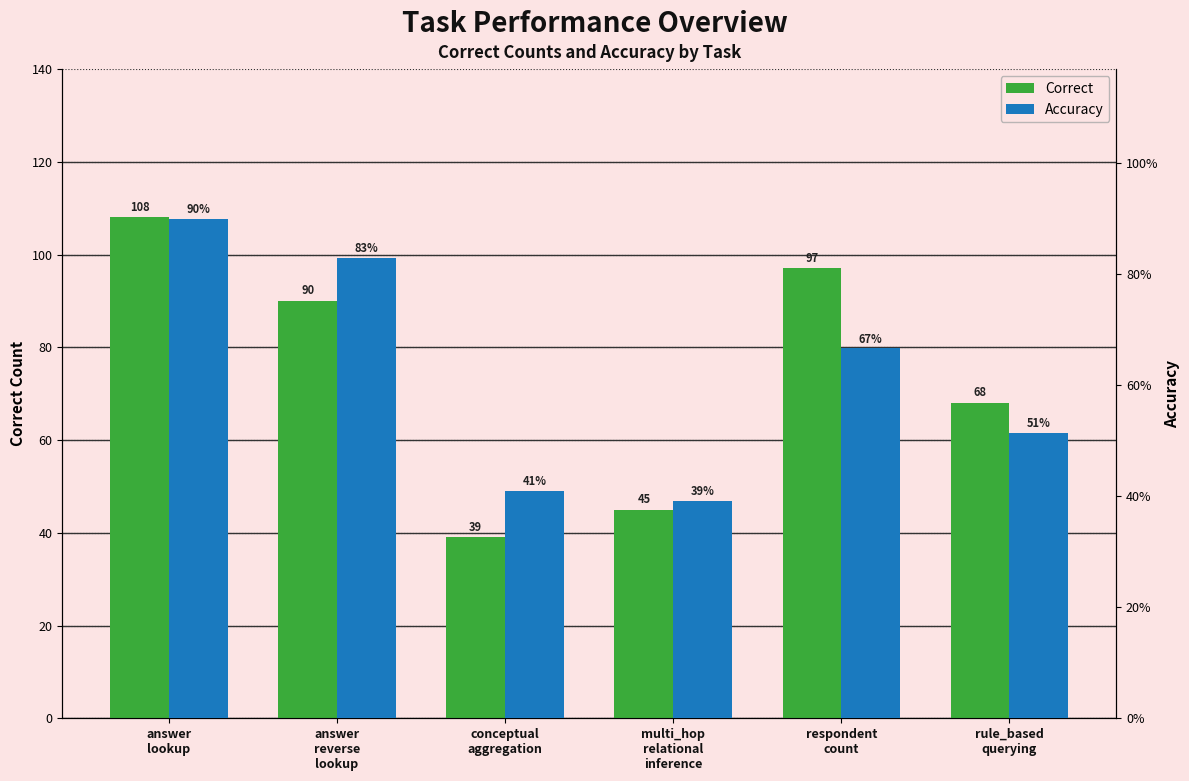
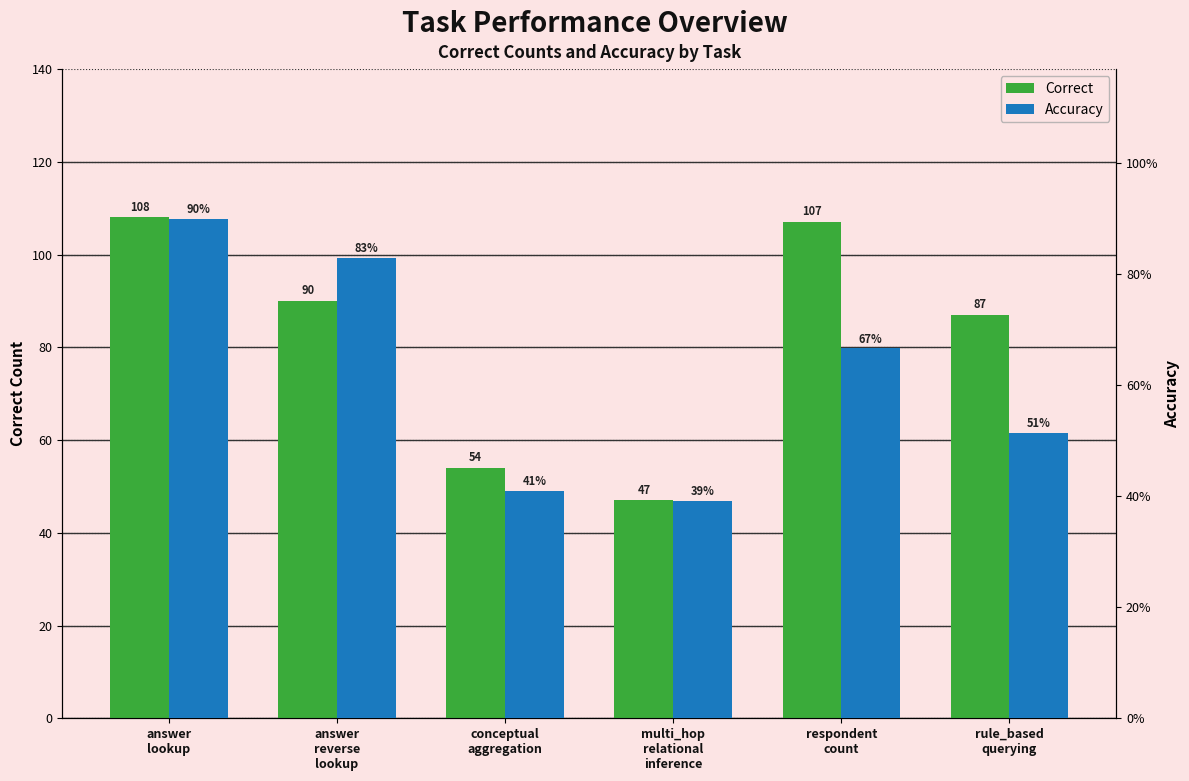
  {
    "Correct": {
      "answer lookup": "108",
      "answer reverse lookup": "90",
-     "conceptual aggregation": "39",
-     "multi_hop relational inference": "45",
-     "respondent count": "97",
-     "rule_based querying": "68"
+     "conceptual aggregation": "54",
+     "multi_hop relational inference": "47",
+     "respondent count": "107",
+     "rule_based querying": "87"
    },
    "Accuracy": {
      "answer lookup": "90%",
      "answer reverse lookup": "83%",
      "conceptual aggregation": "41%",
      "multi_hop relational inference": "39%",
      "respondent count": "67%",
      "rule_based querying": "51%"
    }
  }
